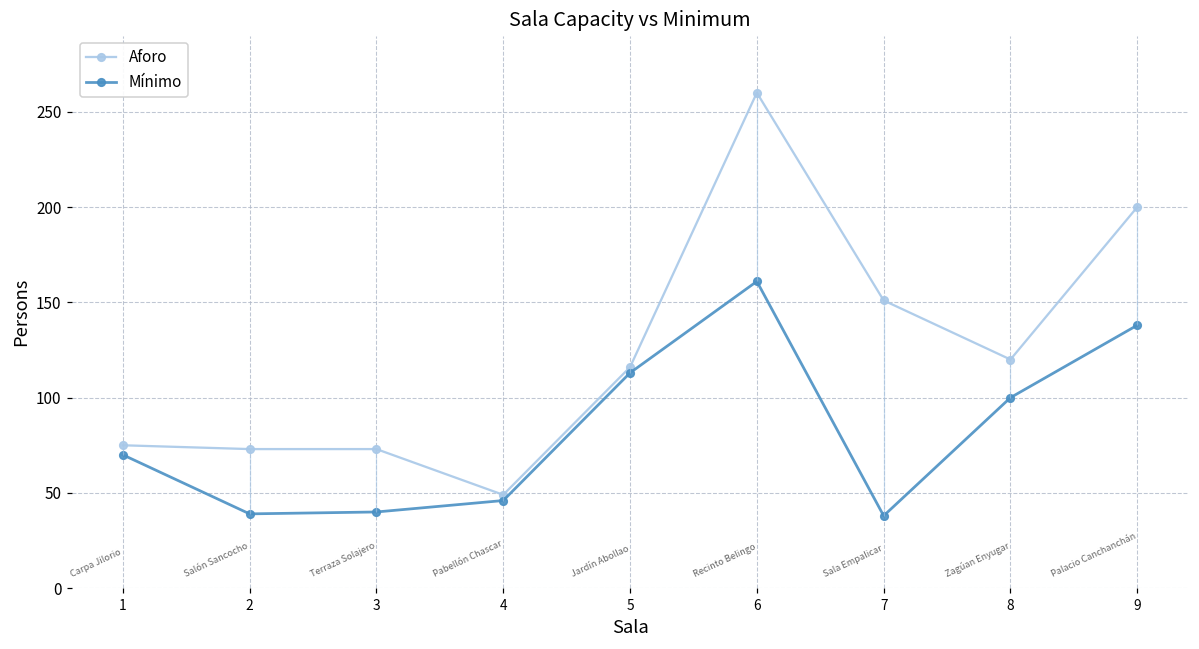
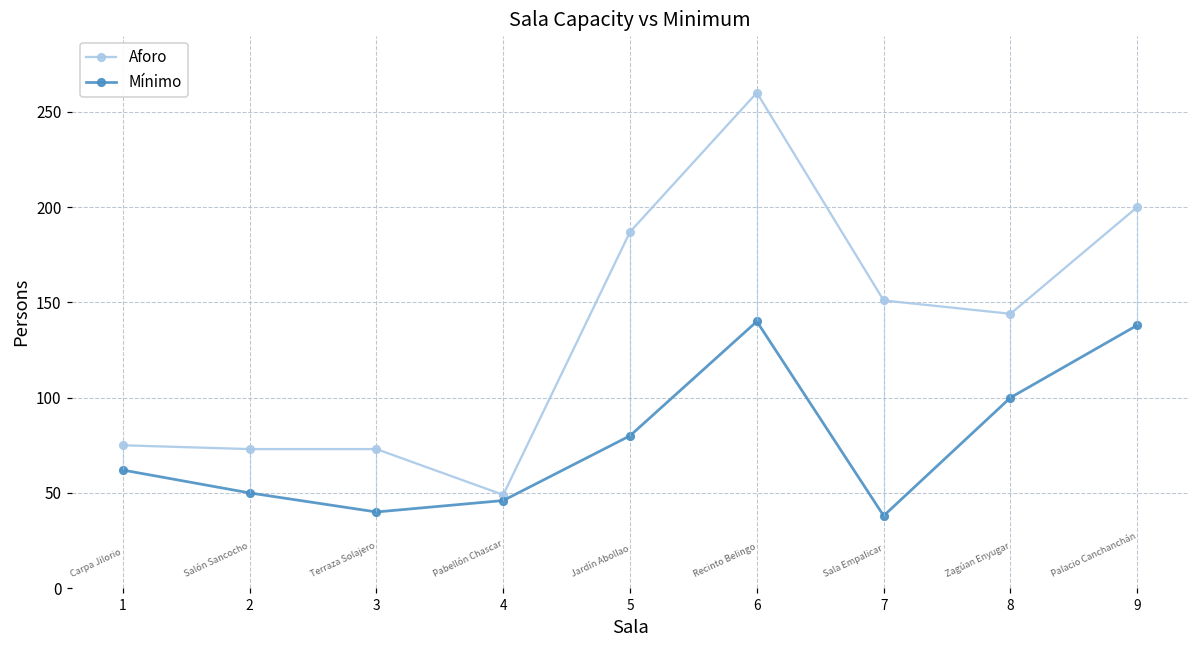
  {
    "Aforo": {
      "1": 75,
      "2": 73,
      "3": 73,
      "4": 49,
-     "5": 116,
+     "5": 187,
      "6": 260,
      "7": 151,
-     "8": 120,
+     "8": 144,
      "9": 200
    },
    "Mínimo": {
-     "1": 70,
-     "2": 39,
+     "1": 62,
+     "2": 50,
      "3": 40,
      "4": 46,
-     "5": 113,
-     "6": 161,
+     "5": 80,
+     "6": 140,
      "7": 38,
      "8": 100,
      "9": 138
    }
  }
